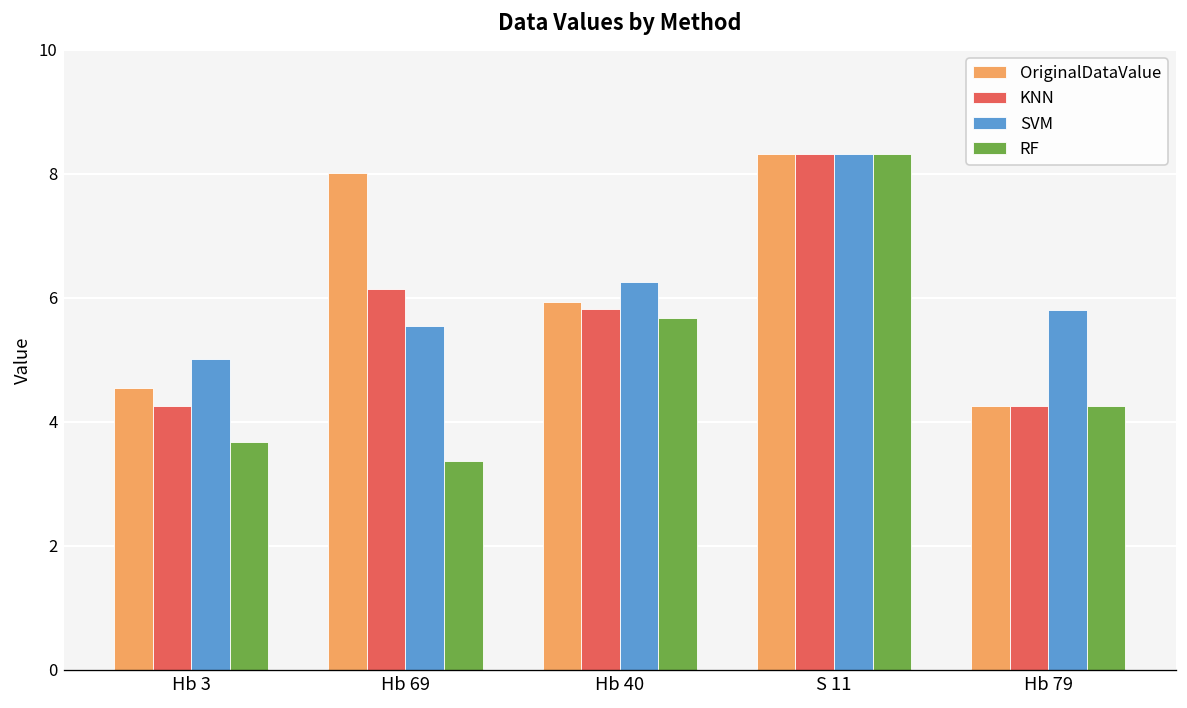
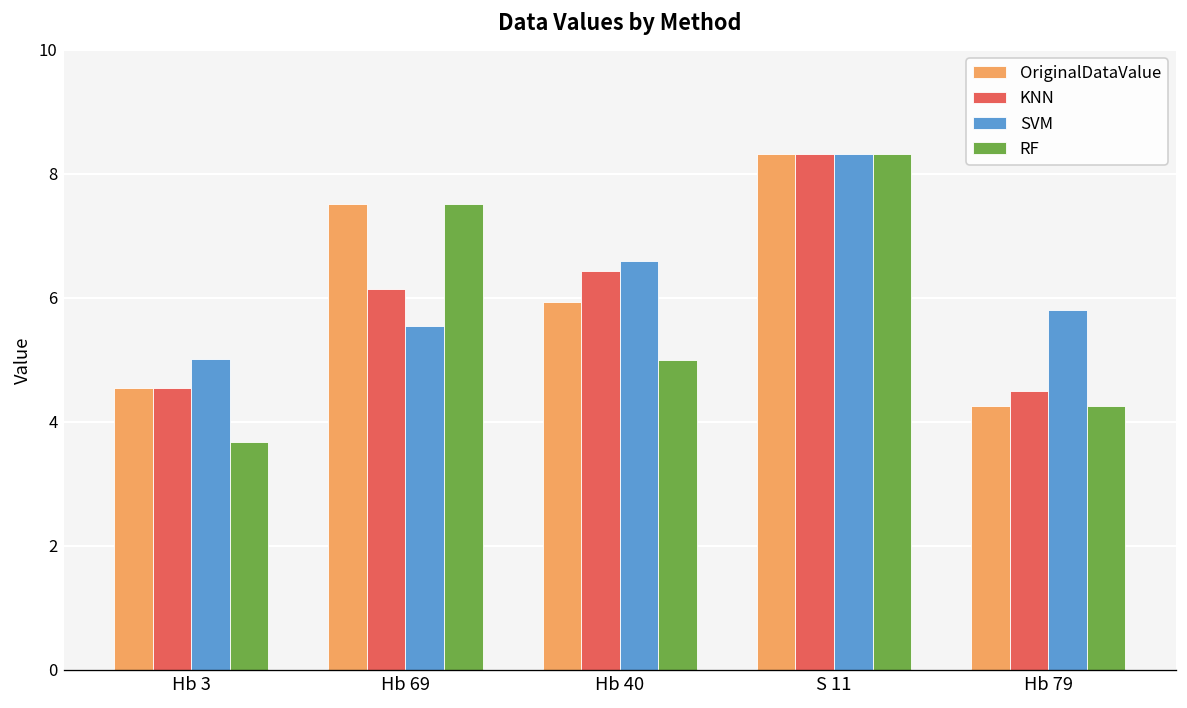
  {
    "OriginalDataValue": {
      "Hb 3": 4.5,
-     "Hb 69": 8.0,
+     "Hb 69": 7.5,
      "Hb 40": 5.9,
      "S 11": 8.3,
      "Hb 79": 4.3
    },
    "KNN": {
-     "Hb 3": 4.3,
+     "Hb 3": 4.5,
      "Hb 69": 6.2,
-     "Hb 40": 5.8,
+     "Hb 40": 6.4,
      "S 11": 8.3,
-     "Hb 79": 4.3
+     "Hb 79": 4.5
    },
    "SVM": {
      "Hb 3": 5.0,
      "Hb 69": 5.5,
-     "Hb 40": 6.3,
+     "Hb 40": 6.6,
      "S 11": 8.3,
      "Hb 79": 5.8
    },
    "RF": {
      "Hb 3": 3.7,
-     "Hb 69": 3.4,
-     "Hb 40": 5.7,
+     "Hb 69": 7.5,
+     "Hb 40": 5.0,
      "S 11": 8.3,
      "Hb 79": 4.3
    }
  }
